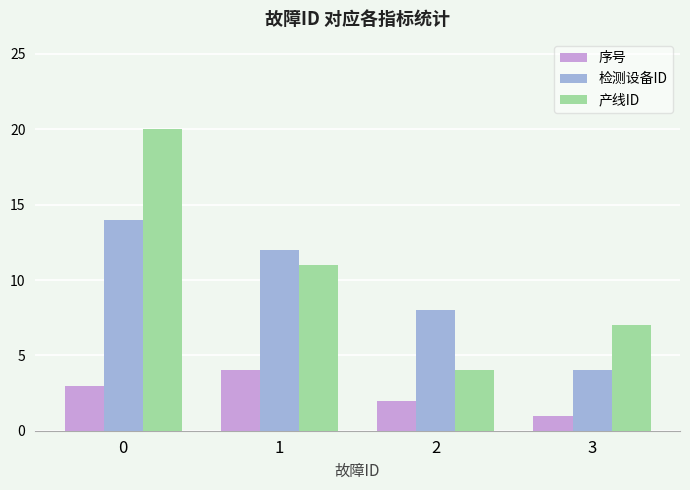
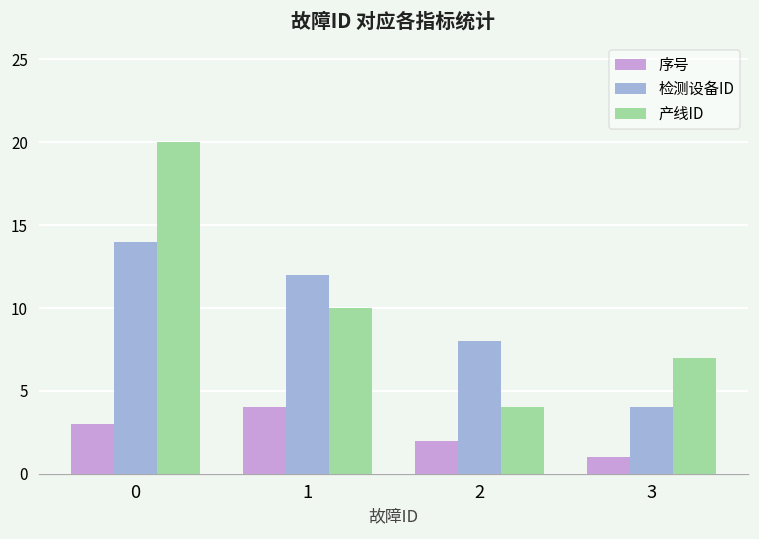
  {
    "产线ID": {
      "0": 20,
-     "1": 11,
+     "1": 10,
      "2": 4,
      "3": 7
    }
  }
